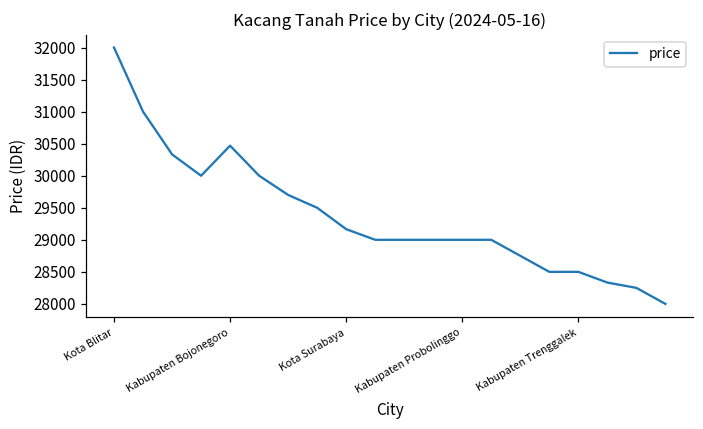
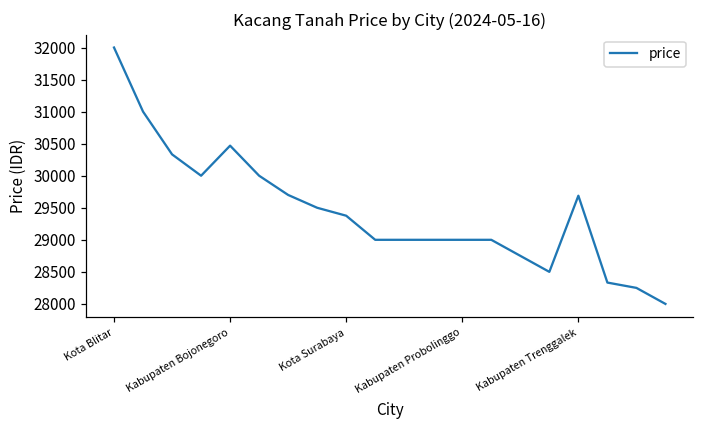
  {
    "Kota Blitar": 32000,
    "Kabupaten Bojonegoro": 30500,
-   "Kota Surabaya": 29200,
+   "Kota Surabaya": 29400,
    "Kabupaten Probolinggo": 29000,
-   "Kabupaten Trenggalek": 28500
+   "Kabupaten Trenggalek": 29700
  }
